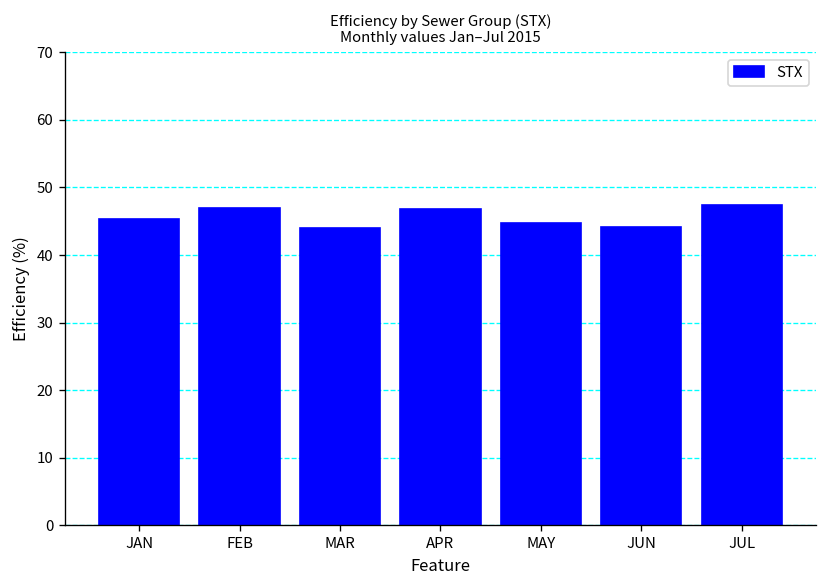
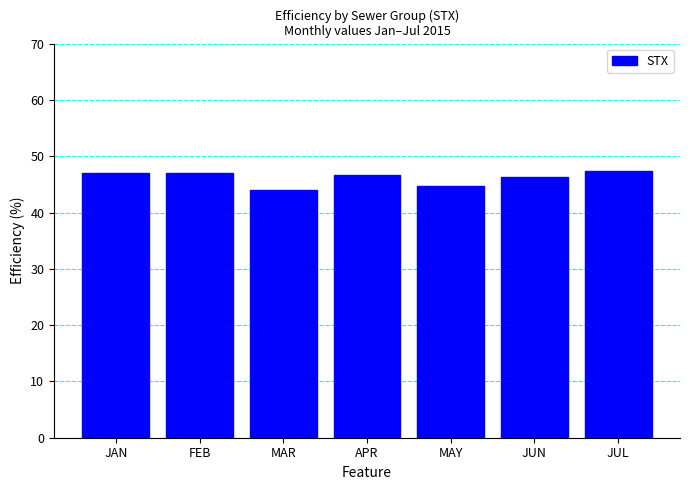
  {
-   "JAN": 45,
+   "JAN": 47,
    "FEB": 47,
    "MAR": 44,
    "APR": 47,
    "MAY": 45,
-   "JUN": 44,
+   "JUN": 46,
    "JUL": 47
  }
